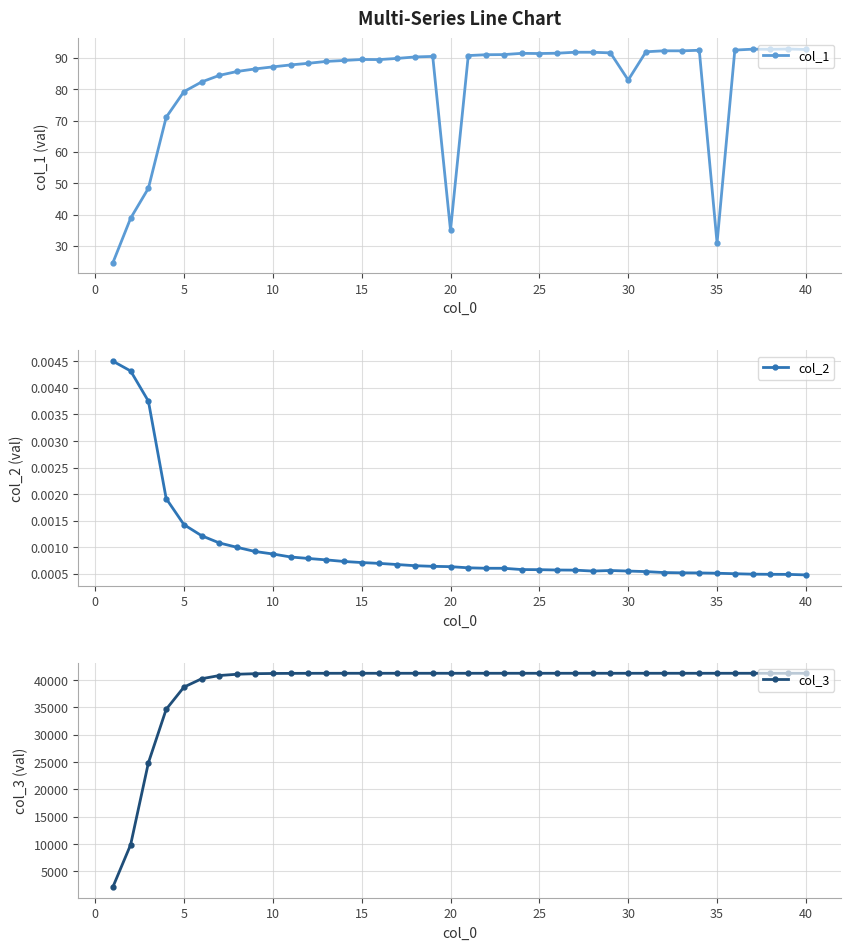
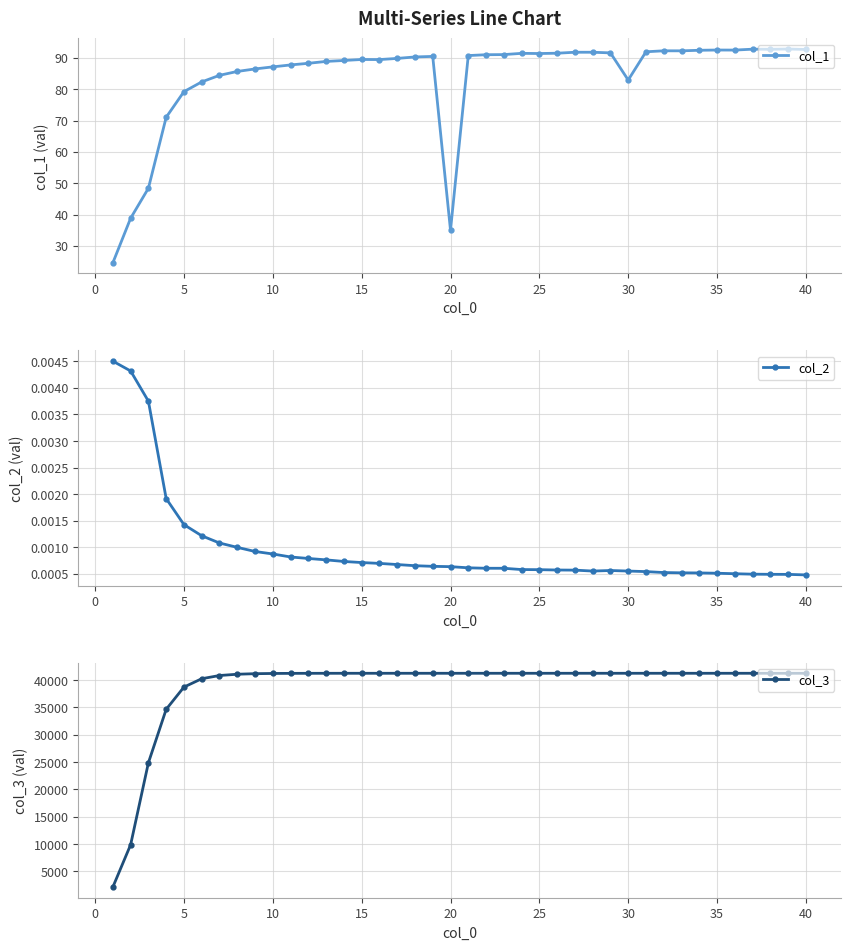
  {
    "Multi-Series Line Chart": {
      "5": 79,
      "10": 87,
      "15": 90,
      "20": 35,
      "25": 91,
      "30": 83,
-     "35": 31
+     "35": 93
    }
  }
